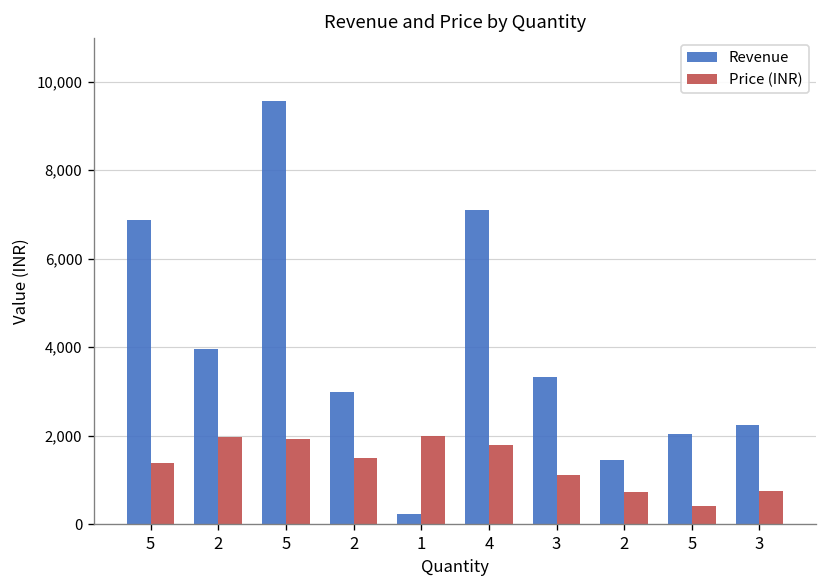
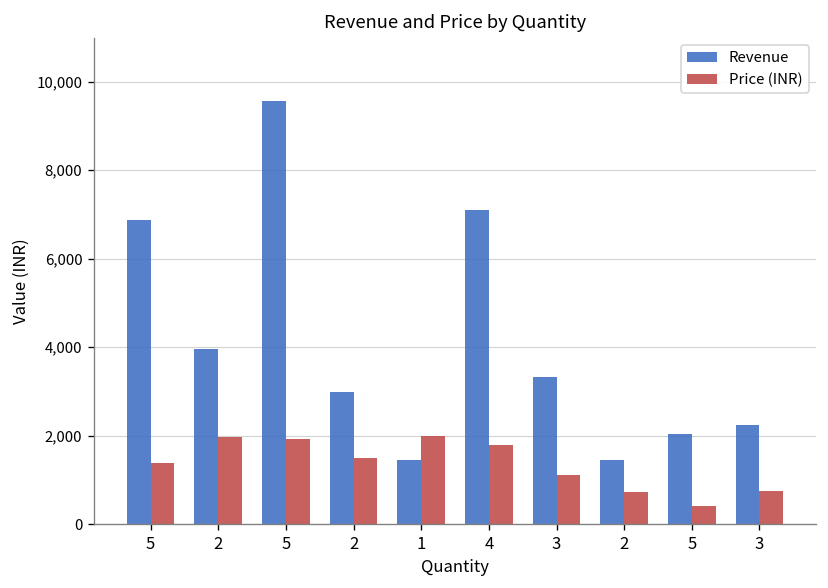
  {
    "Revenue": {
-     "1": "200",
+     "1": "1,400",
      "4": "7,100"
    },
    "Price (INR)": {
      "1": "2,000",
      "4": "1,800"
    }
  }
